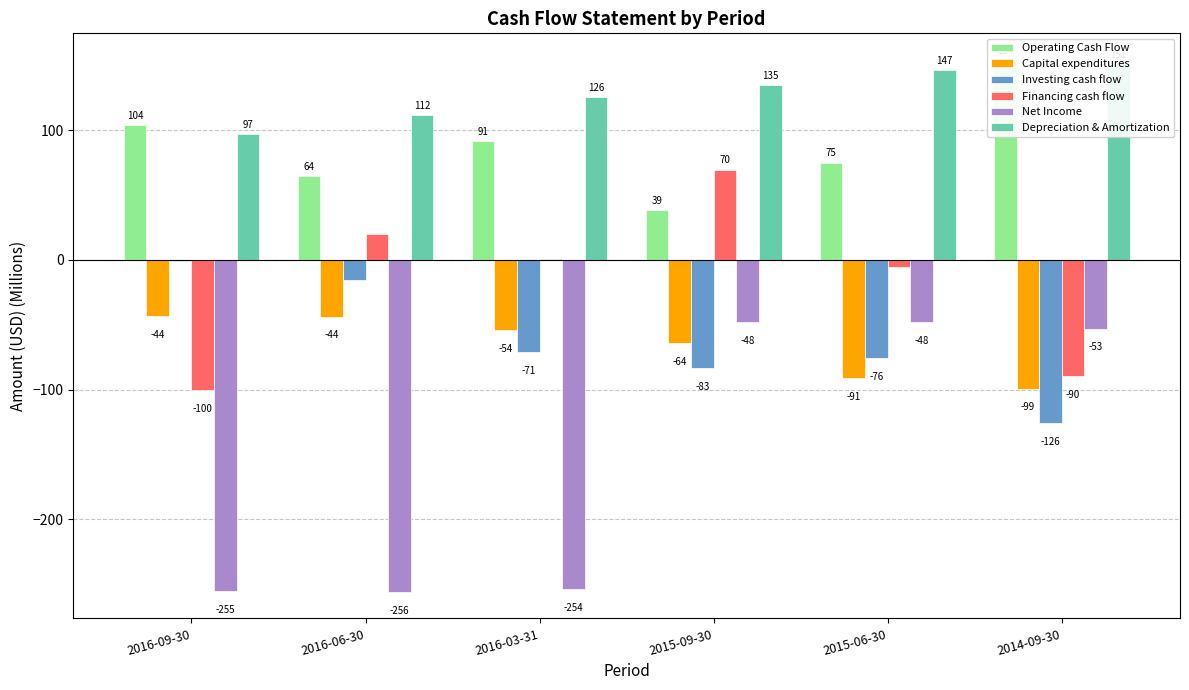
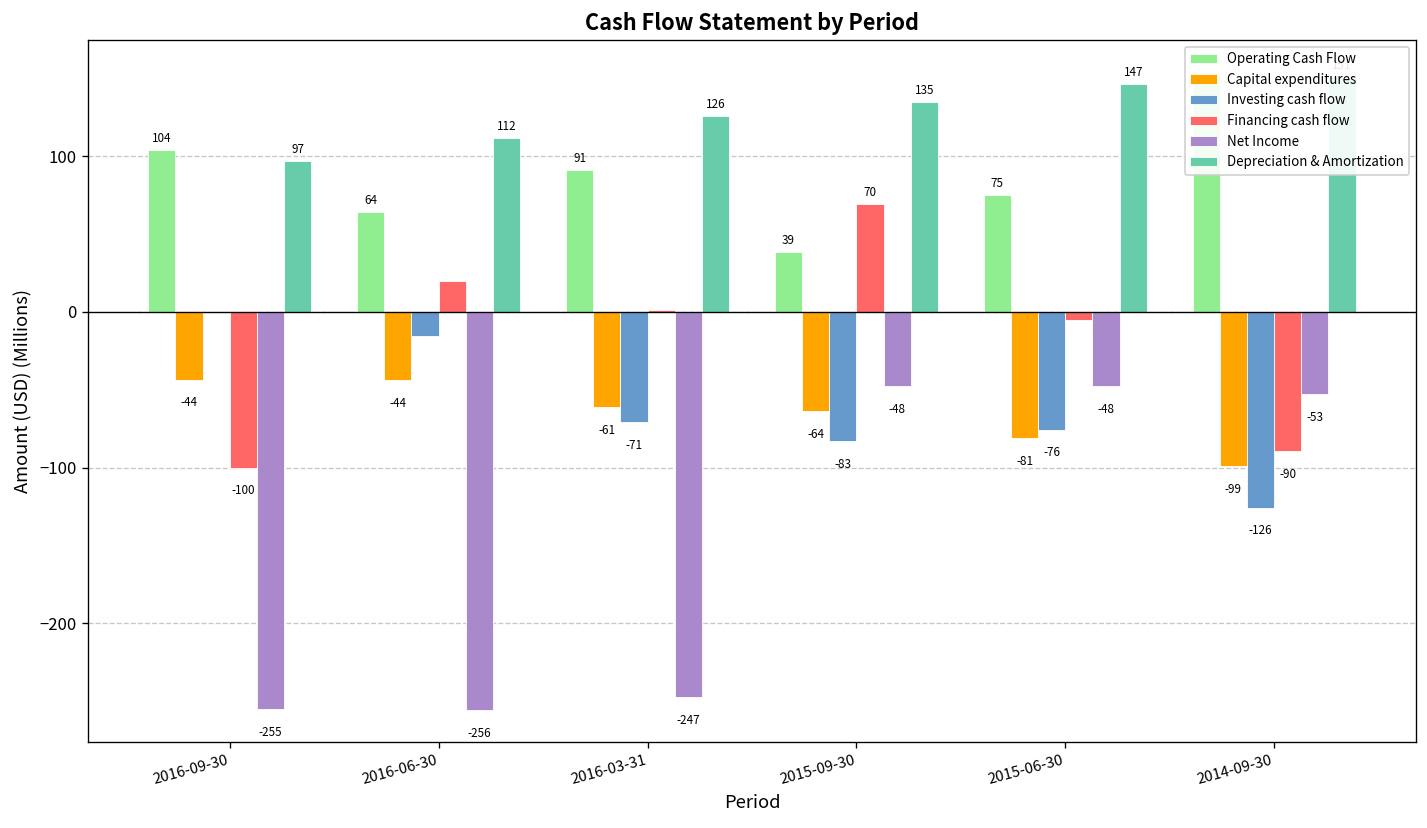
  {
    "Capital expenditures": {
      "2016-09-30": -44,
      "2016-06-30": -44,
-     "2016-03-31": -54,
+     "2016-03-31": -61,
      "2015-09-30": -64,
-     "2015-06-30": -91,
+     "2015-06-30": -81,
      "2014-09-30": -99
    },
    "Investing cash flow": {
      "2016-03-31": -71,
      "2015-09-30": -83,
      "2015-06-30": -76,
      "2014-09-30": -126
    },
    "Financing cash flow": {
      "2016-09-30": -100,
      "2015-09-30": 70,
      "2014-09-30": -90
    },
    "Net Income": {
      "2016-09-30": -255,
      "2016-06-30": -256,
-     "2016-03-31": -254,
+     "2016-03-31": -247,
      "2015-09-30": -48,
      "2015-06-30": -48,
      "2014-09-30": -53
    }
  }
